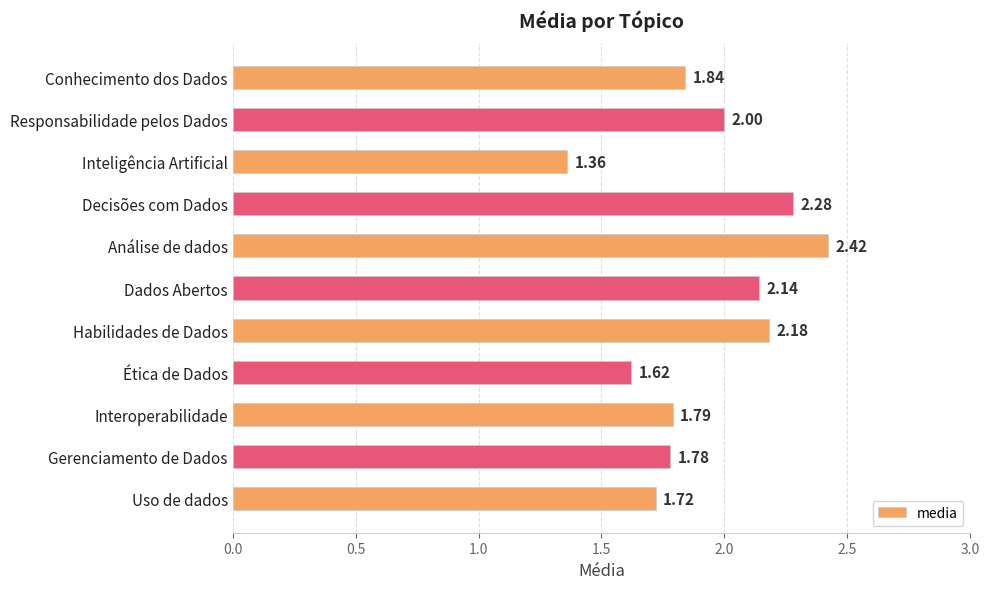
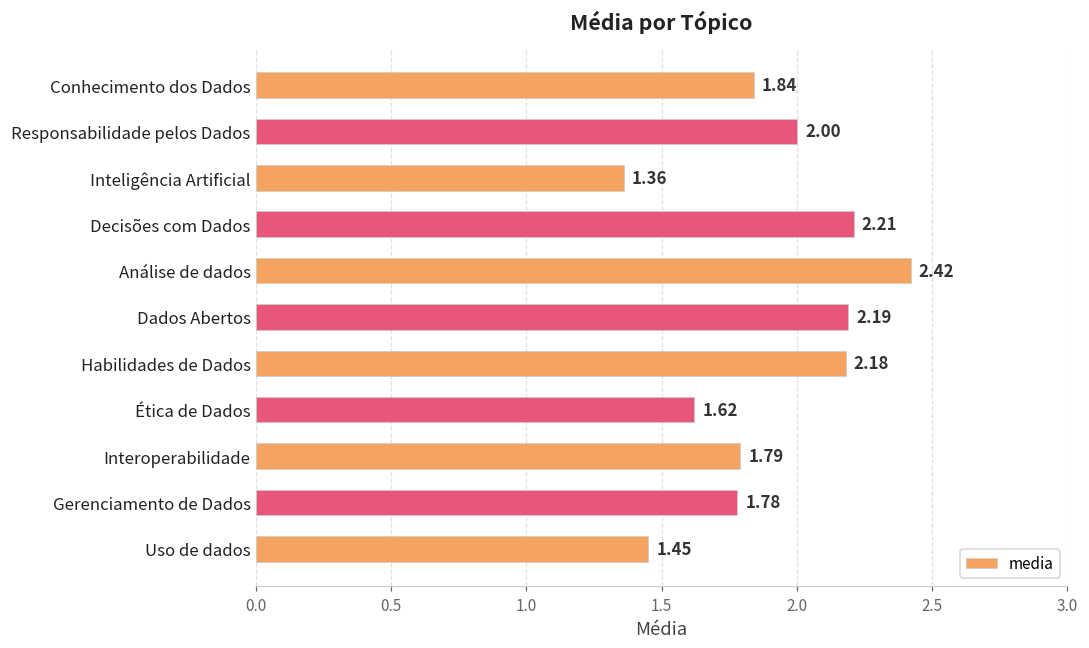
  {
    "Conhecimento dos Dados": 1.84,
    "Responsabilidade pelos Dados": 2.00,
    "Inteligência Artificial": 1.36,
-   "Decisões com Dados": 2.28,
+   "Decisões com Dados": 2.21,
    "Análise de dados": 2.42,
-   "Dados Abertos": 2.14,
+   "Dados Abertos": 2.19,
    "Habilidades de Dados": 2.18,
    "Ética de Dados": 1.62,
    "Interoperabilidade": 1.79,
    "Gerenciamento de Dados": 1.78,
-   "Uso de dados": 1.72
+   "Uso de dados": 1.45
  }
